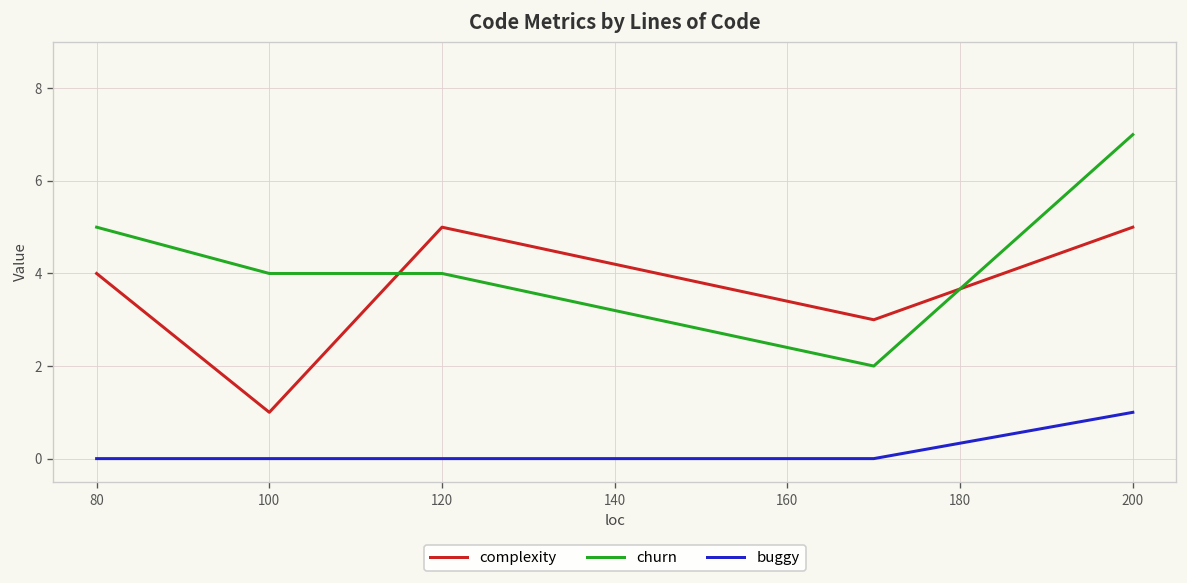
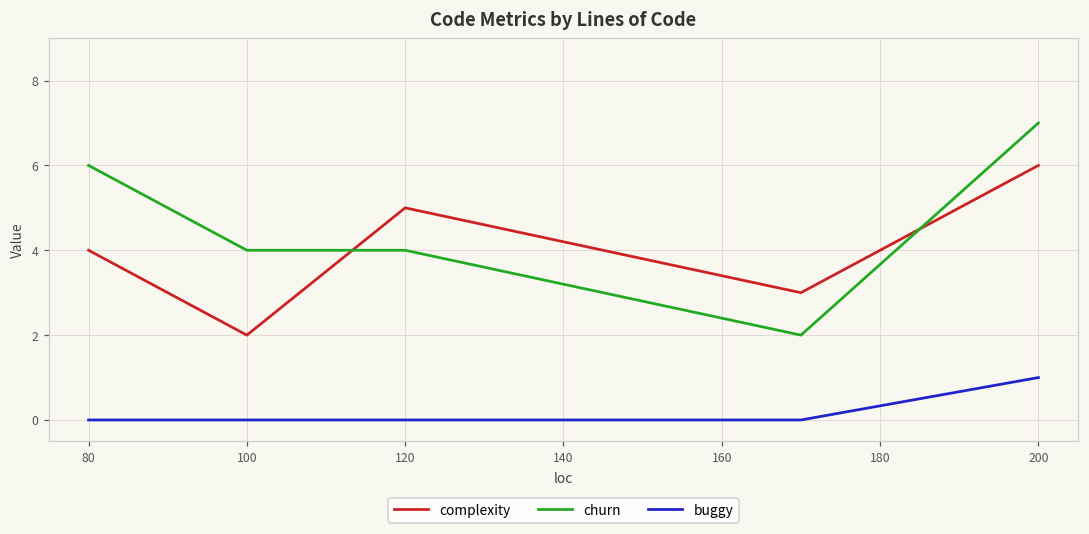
  {
    "complexity": {
      "80": 4,
-     "100": 1,
+     "100": 2,
      "120": 5,
-     "200": 5
+     "200": 6
    },
    "churn": {
-     "80": 5,
+     "80": 6,
      "100": 4,
      "120": 4,
      "200": 7
    },
    "buggy": {
      "80": 0,
      "100": 0,
      "120": 0,
      "200": 1
    }
  }
